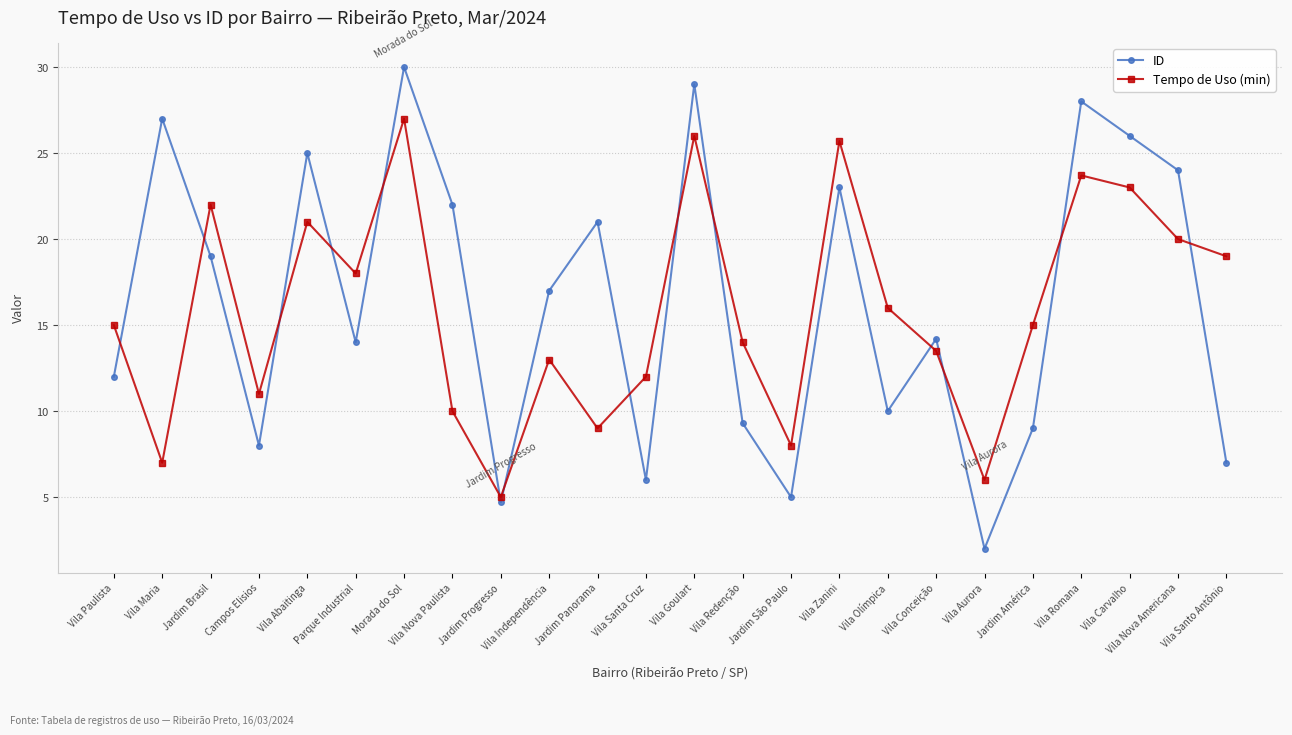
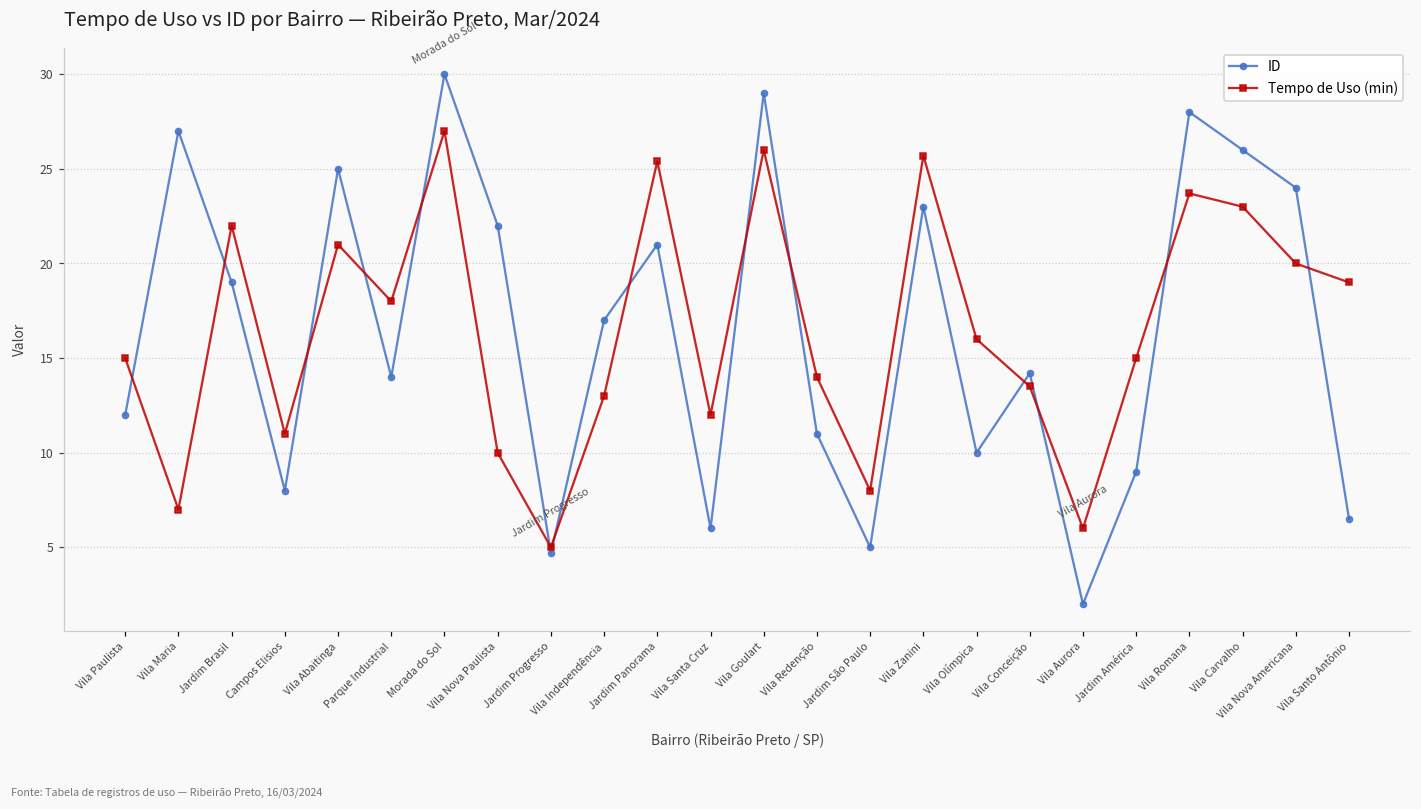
  {
    "ID": {
      "Vila Paulista": 12.0,
      "Vila Maria": 27.0,
      "Jardim Brasil": 19.0,
      "Campos Elisios": 8.0,
      "Vila Abaitinga": 25.0,
      "Parque Industrial": 14.0,
      "Morada do Sol": 30.0,
      "Vila Nova Paulista": 22.0,
      "Jardim Progresso": 4.7,
      "Vila Independência": 17.0,
      "Jardim Panorama": 21.0,
      "Vila Santa Cruz": 6.0,
      "Vila Goulart": 29.0,
-     "Vila Redenção": 9.3,
+     "Vila Redenção": 11.0,
      "Jardim São Paulo": 5.0,
      "Vila Zanini": 23.0,
      "Vila Olímpica": 10.0,
      "Vila Conceição": 14.2,
      "Vila Aurora": 2.0,
      "Jardim América": 9.0,
      "Vila Romana": 28.0,
      "Vila Carvalho": 26.0,
      "Vila Nova Americana": 24.0,
-     "Vila Santo Antônio": 7.0
+     "Vila Santo Antônio": 6.5
    },
    "Tempo de Uso (min)": {
      "Vila Paulista": 15.0,
      "Vila Maria": 7.0,
      "Jardim Brasil": 22.0,
      "Campos Elisios": 11.0,
      "Vila Abaitinga": 21.0,
      "Parque Industrial": 18.0,
      "Morada do Sol": 27.0,
      "Vila Nova Paulista": 10.0,
      "Jardim Progresso": 5.0,
      "Vila Independência": 13.0,
-     "Jardim Panorama": 9.0,
+     "Jardim Panorama": 25.4,
      "Vila Santa Cruz": 12.0,
      "Vila Goulart": 26.0,
      "Vila Redenção": 14.0,
      "Jardim São Paulo": 8.0,
      "Vila Zanini": 25.7,
      "Vila Olímpica": 16.0,
      "Vila Conceição": 13.5,
      "Vila Aurora": 6.0,
      "Jardim América": 15.0,
      "Vila Romana": 23.7,
      "Vila Carvalho": 23.0,
      "Vila Nova Americana": 20.0,
      "Vila Santo Antônio": 19.0
    }
  }
